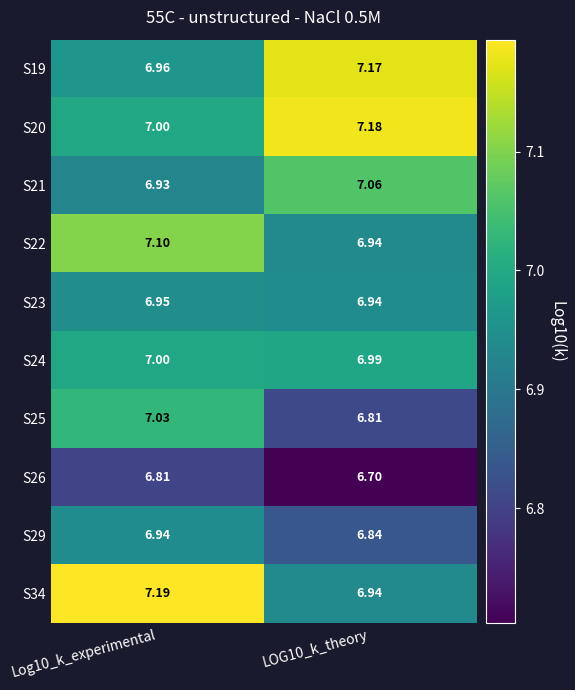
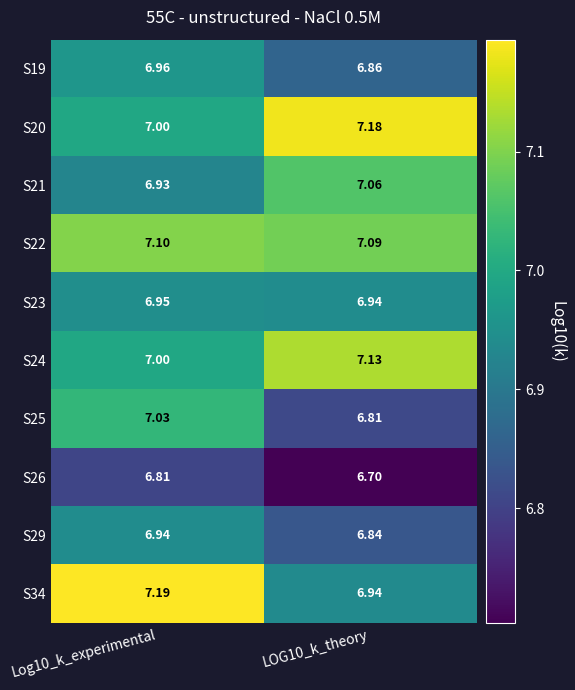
  {
    "S19": {
      "Log10_k_experimental": 6.96,
-     "LOG10_k_theory": 7.17
+     "LOG10_k_theory": 6.86
    },
    "S20": {
      "Log10_k_experimental": 7.00,
      "LOG10_k_theory": 7.18
    },
    "S21": {
      "Log10_k_experimental": 6.93,
      "LOG10_k_theory": 7.06
    },
    "S22": {
      "Log10_k_experimental": 7.10,
-     "LOG10_k_theory": 6.94
+     "LOG10_k_theory": 7.09
    },
    "S23": {
      "Log10_k_experimental": 6.95,
      "LOG10_k_theory": 6.94
    },
    "S24": {
      "Log10_k_experimental": 7.00,
-     "LOG10_k_theory": 6.99
+     "LOG10_k_theory": 7.13
    },
    "S25": {
      "Log10_k_experimental": 7.03,
      "LOG10_k_theory": 6.81
    },
    "S26": {
      "Log10_k_experimental": 6.81,
      "LOG10_k_theory": 6.70
    },
    "S29": {
      "Log10_k_experimental": 6.94,
      "LOG10_k_theory": 6.84
    },
    "S34": {
      "Log10_k_experimental": 7.19,
      "LOG10_k_theory": 6.94
    }
  }
